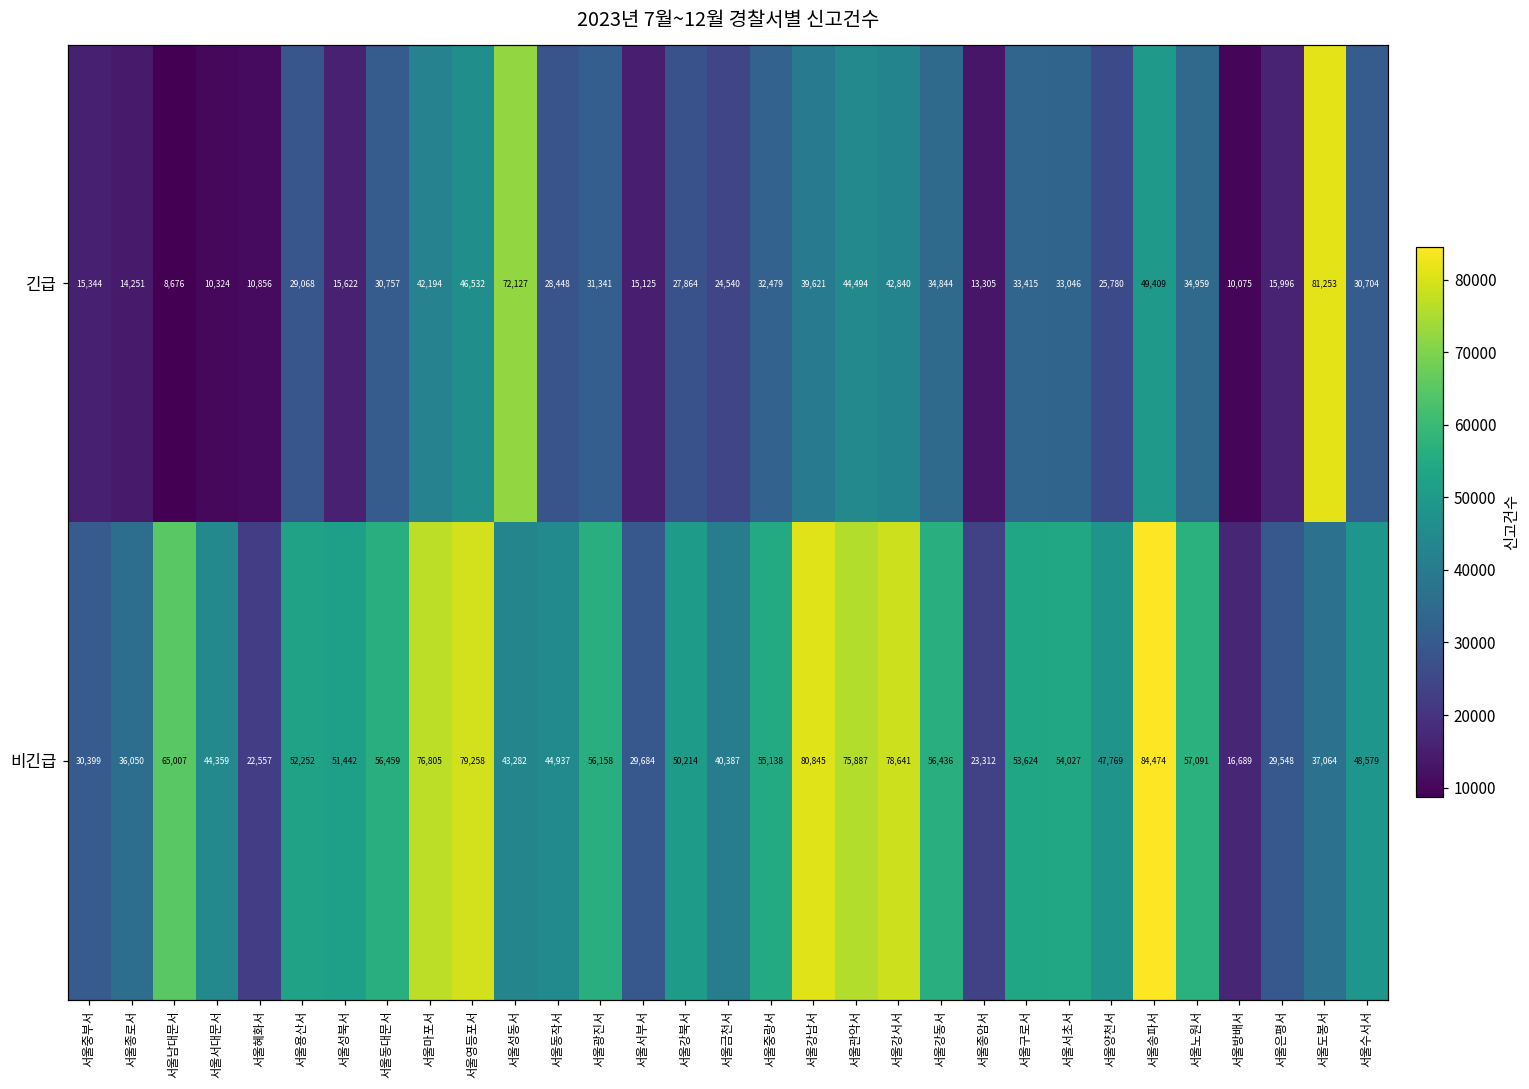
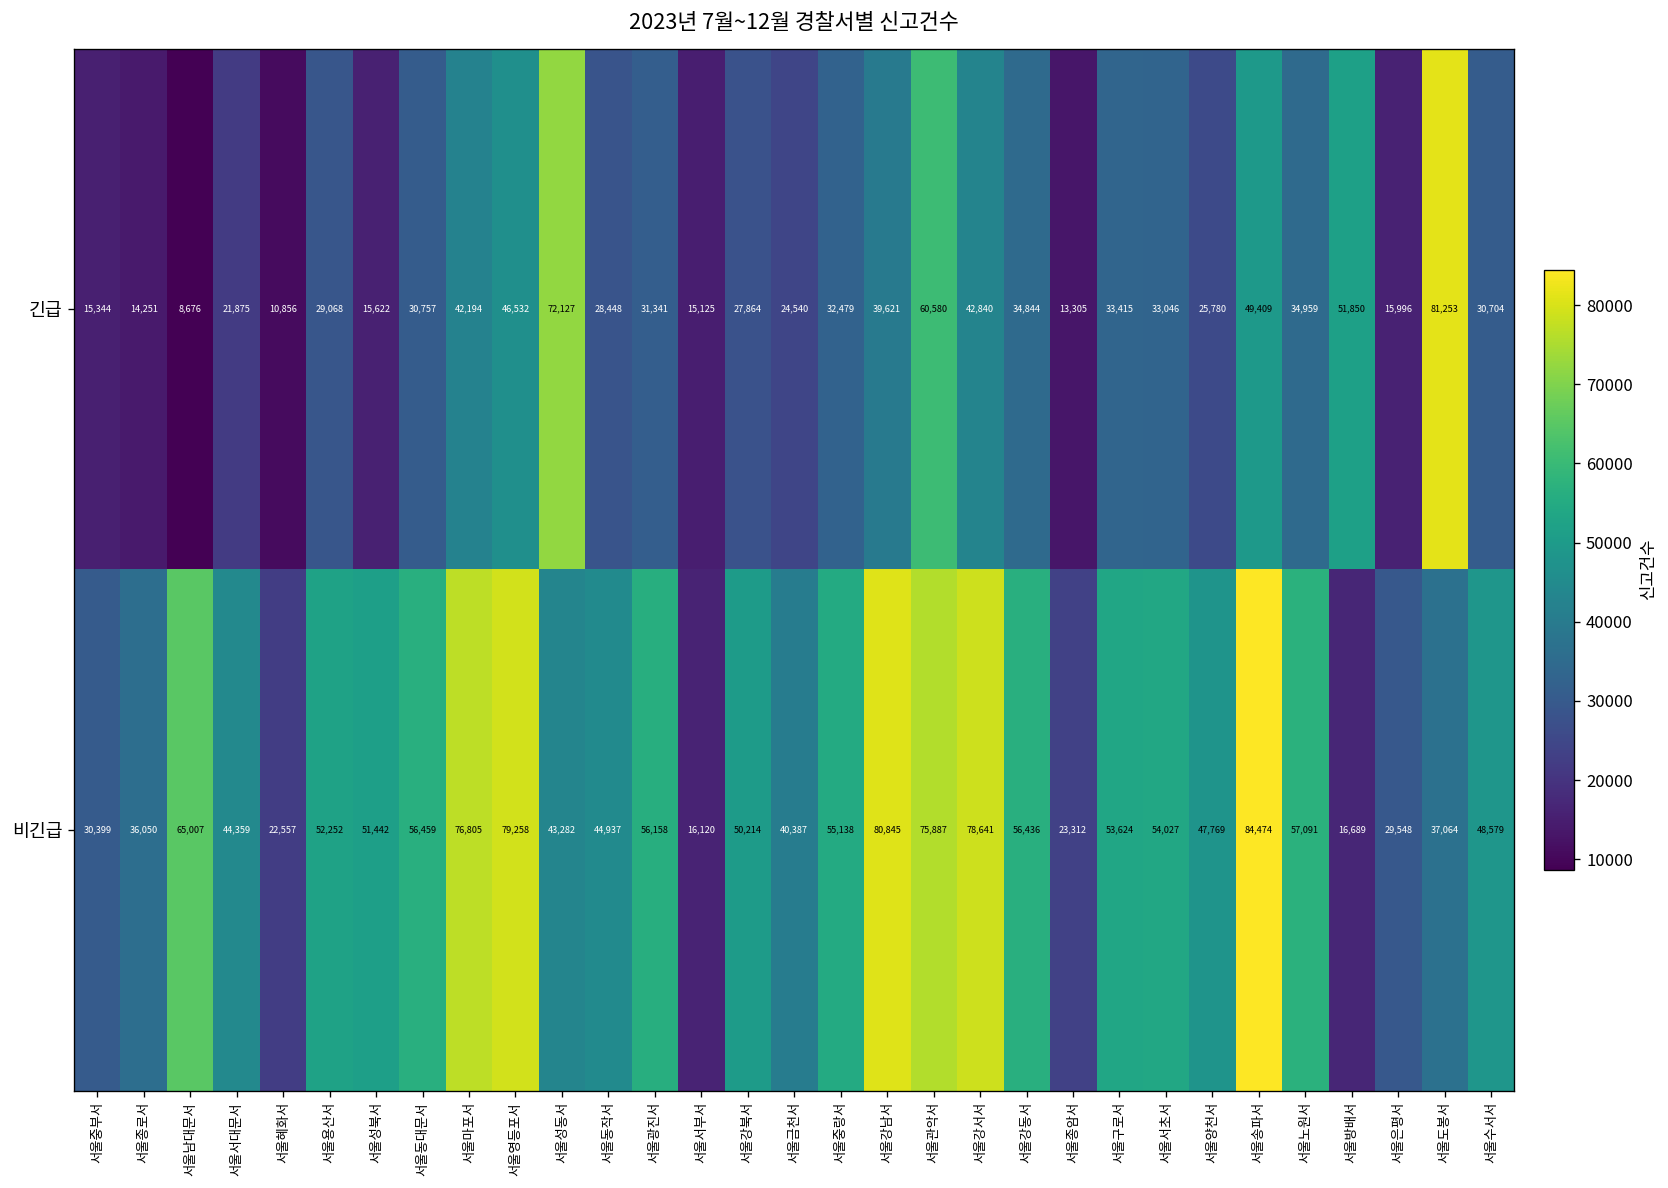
  {
    "긴급": {
      "서울중부서": "15,344",
      "서울종로서": "14,251",
      "서울남대문서": "8,676",
-     "서울서대문서": "10,324",
+     "서울서대문서": "21,875",
      "서울혜화서": "10,856",
      "서울용산서": "29,068",
      "서울성북서": "15,622",
      "서울동대문서": "30,757",
      "서울마포서": "42,194",
      "서울영등포서": "46,532",
      "서울성동서": "72,127",
      "서울동작서": "28,448",
      "서울광진서": "31,341",
      "서울서부서": "15,125",
      "서울강북서": "27,864",
      "서울금천서": "24,540",
      "서울중랑서": "32,479",
      "서울강남서": "39,621",
-     "서울관악서": "44,494",
+     "서울관악서": "60,580",
      "서울강서서": "42,840",
      "서울강동서": "34,844",
      "서울종암서": "13,305",
      "서울구로서": "33,415",
      "서울서초서": "33,046",
      "서울양천서": "25,780",
      "서울송파서": "49,409",
      "서울노원서": "34,959",
-     "서울방배서": "10,075",
+     "서울방배서": "51,850",
      "서울은평서": "15,996",
      "서울도봉서": "81,253",
      "서울수서서": "30,704"
    },
    "비긴급": {
      "서울중부서": "30,399",
      "서울종로서": "36,050",
      "서울남대문서": "65,007",
      "서울서대문서": "44,359",
      "서울혜화서": "22,557",
      "서울용산서": "52,252",
      "서울성북서": "51,442",
      "서울동대문서": "56,459",
      "서울마포서": "76,805",
      "서울영등포서": "79,258",
      "서울성동서": "43,282",
      "서울동작서": "44,937",
      "서울광진서": "56,158",
-     "서울서부서": "29,684",
+     "서울서부서": "16,120",
      "서울강북서": "50,214",
      "서울금천서": "40,387",
      "서울중랑서": "55,138",
      "서울강남서": "80,845",
      "서울관악서": "75,887",
      "서울강서서": "78,641",
      "서울강동서": "56,436",
      "서울종암서": "23,312",
      "서울구로서": "53,624",
      "서울서초서": "54,027",
      "서울양천서": "47,769",
      "서울송파서": "84,474",
      "서울노원서": "57,091",
      "서울방배서": "16,689",
      "서울은평서": "29,548",
      "서울도봉서": "37,064",
      "서울수서서": "48,579"
    }
  }
